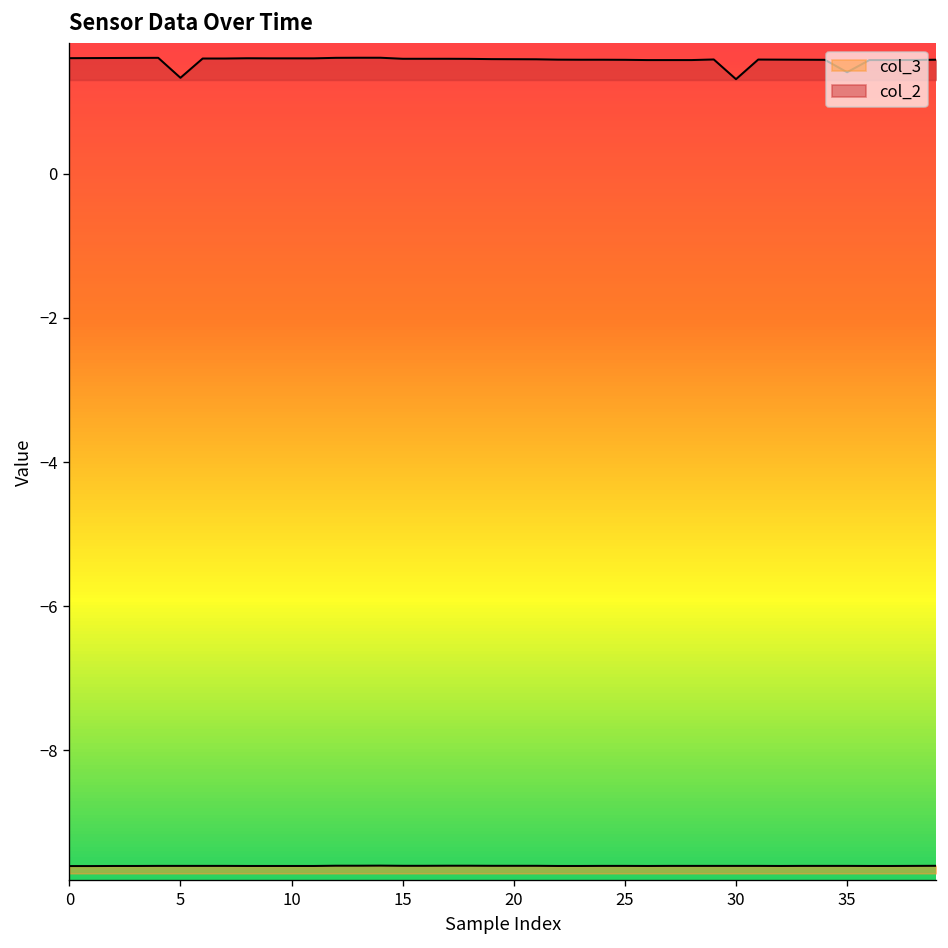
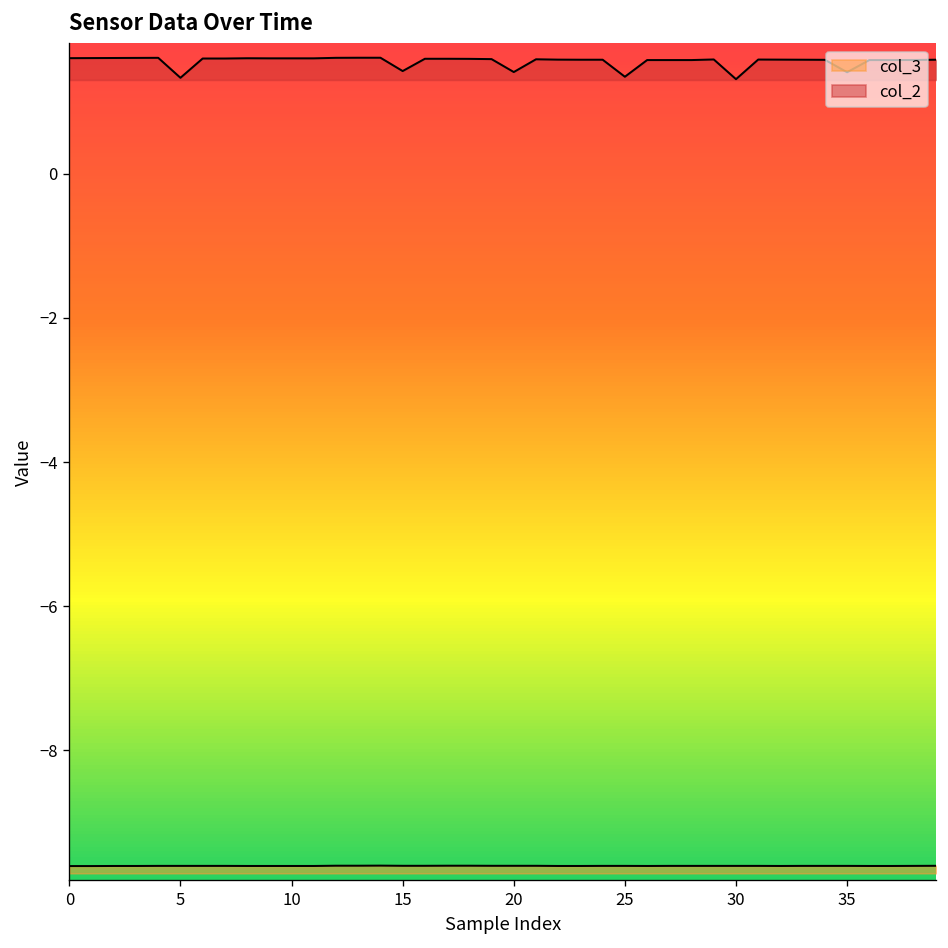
  {
    "col_3": {
      "0": -9.6,
      "5": -9.6,
      "10": -9.6,
      "15": -9.6,
      "20": -9.6,
      "25": -9.6,
      "30": -9.6,
      "35": -9.6
    },
    "col_2": {
      "0": 1.6,
      "5": 1.3,
      "10": 1.6,
-     "15": 1.6,
-     "20": 1.6,
-     "25": 1.6,
+     "15": 1.4,
+     "20": 1.4,
+     "25": 1.3,
      "30": 1.3
    }
  }
